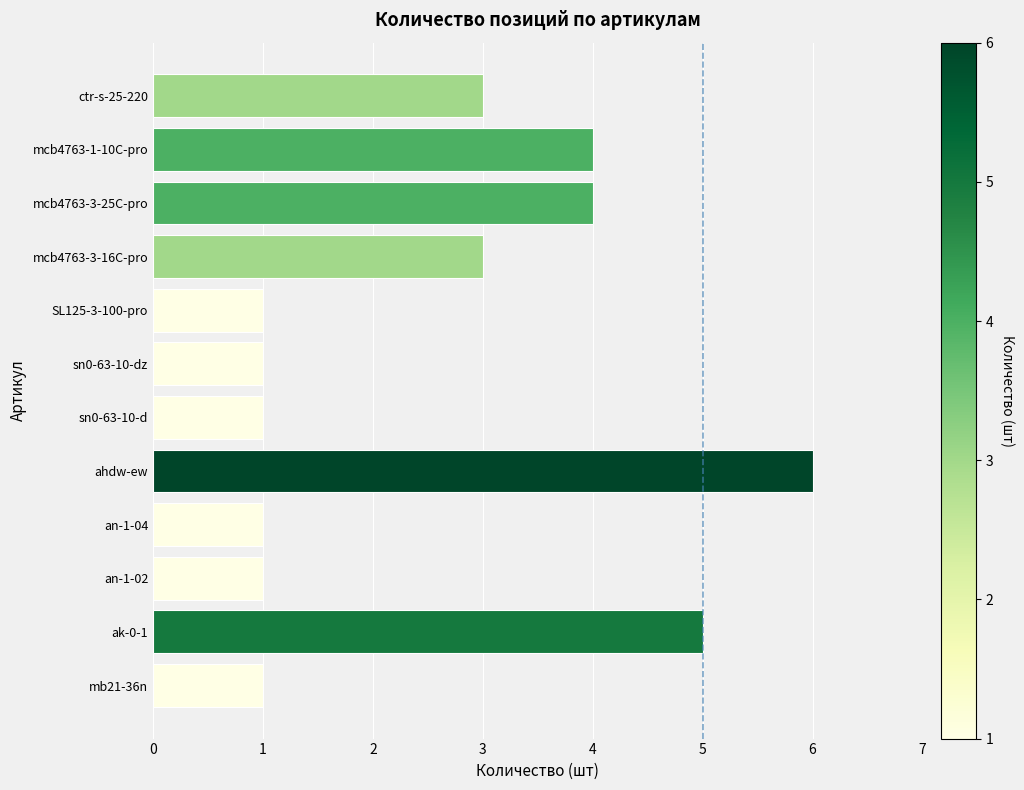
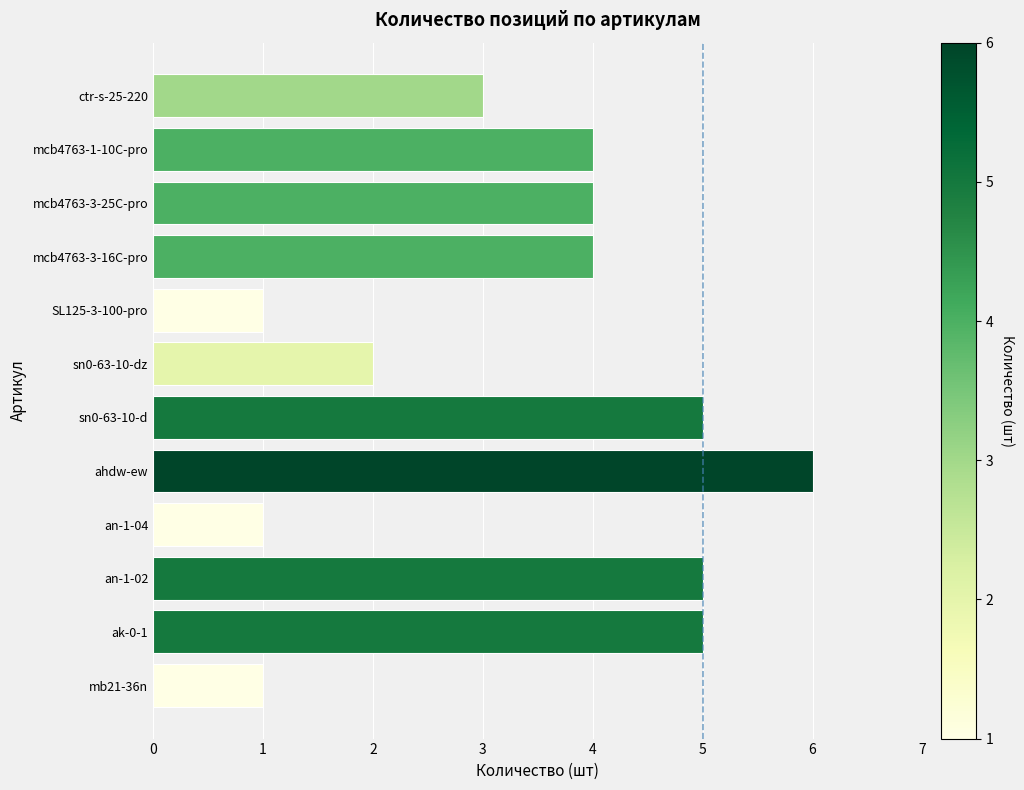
  {
    "ctr-s-25-220": 3,
    "mcb4763-1-10C-pro": 4,
    "mcb4763-3-25C-pro": 4,
-   "mcb4763-3-16C-pro": 3,
+   "mcb4763-3-16C-pro": 4,
    "SL125-3-100-pro": 1,
-   "sn0-63-10-dz": 1,
-   "sn0-63-10-d": 1,
+   "sn0-63-10-dz": 2,
+   "sn0-63-10-d": 5,
    "ahdw-ew": 6,
    "an-1-04": 1,
-   "an-1-02": 1,
+   "an-1-02": 5,
    "ak-0-1": 5,
    "mb21-36n": 1
  }
